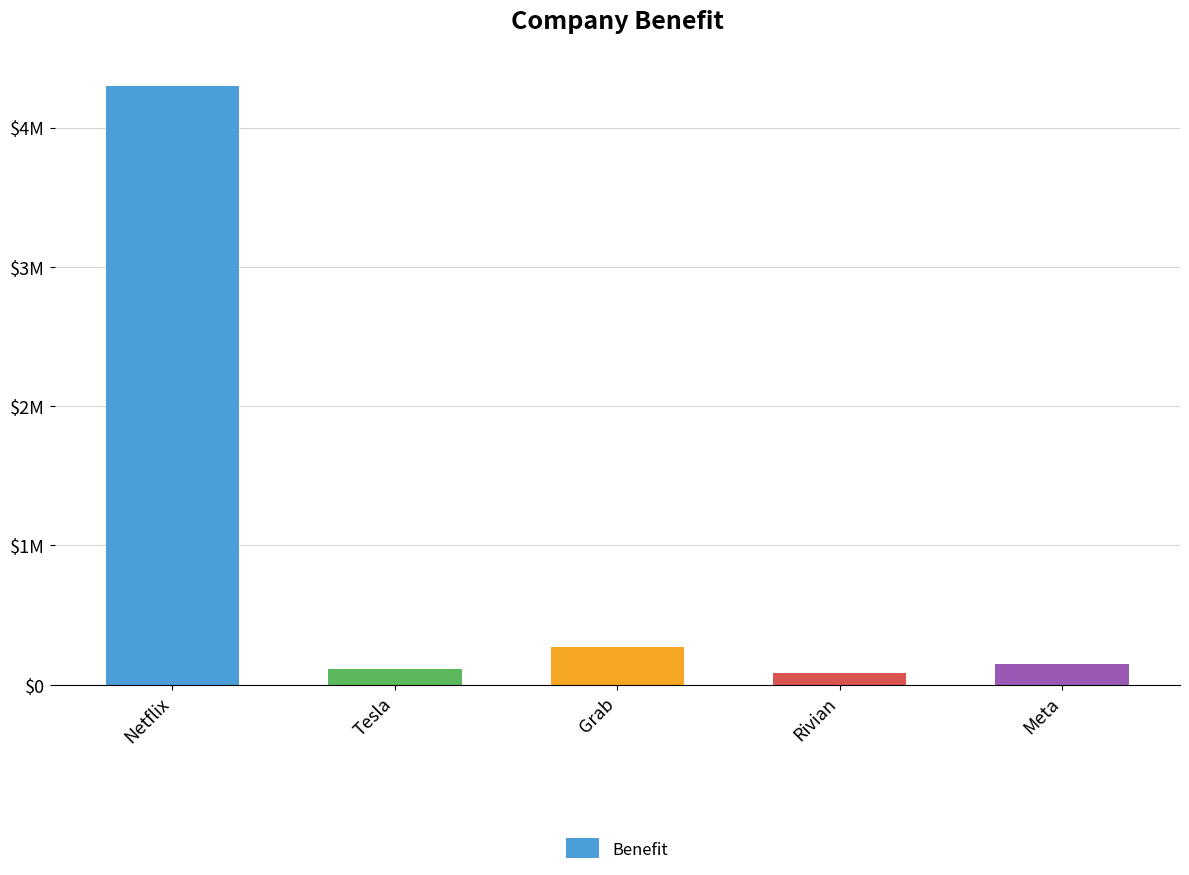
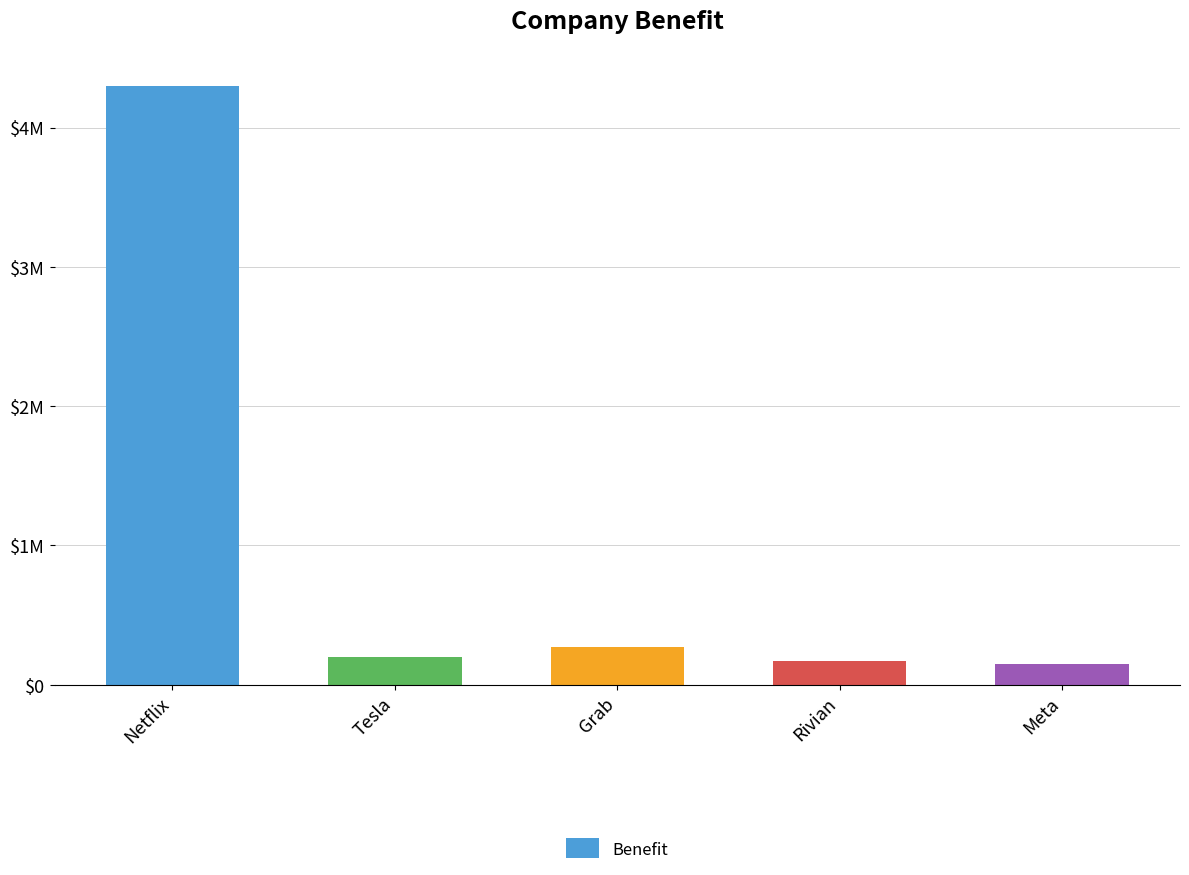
  {
    "Netflix": "$4300000",
-   "Tesla": "$110000",
+   "Tesla": "$200000",
    "Grab": "$270000",
-   "Rivian": "$80000",
+   "Rivian": "$170000",
    "Meta": "$150000"
  }
